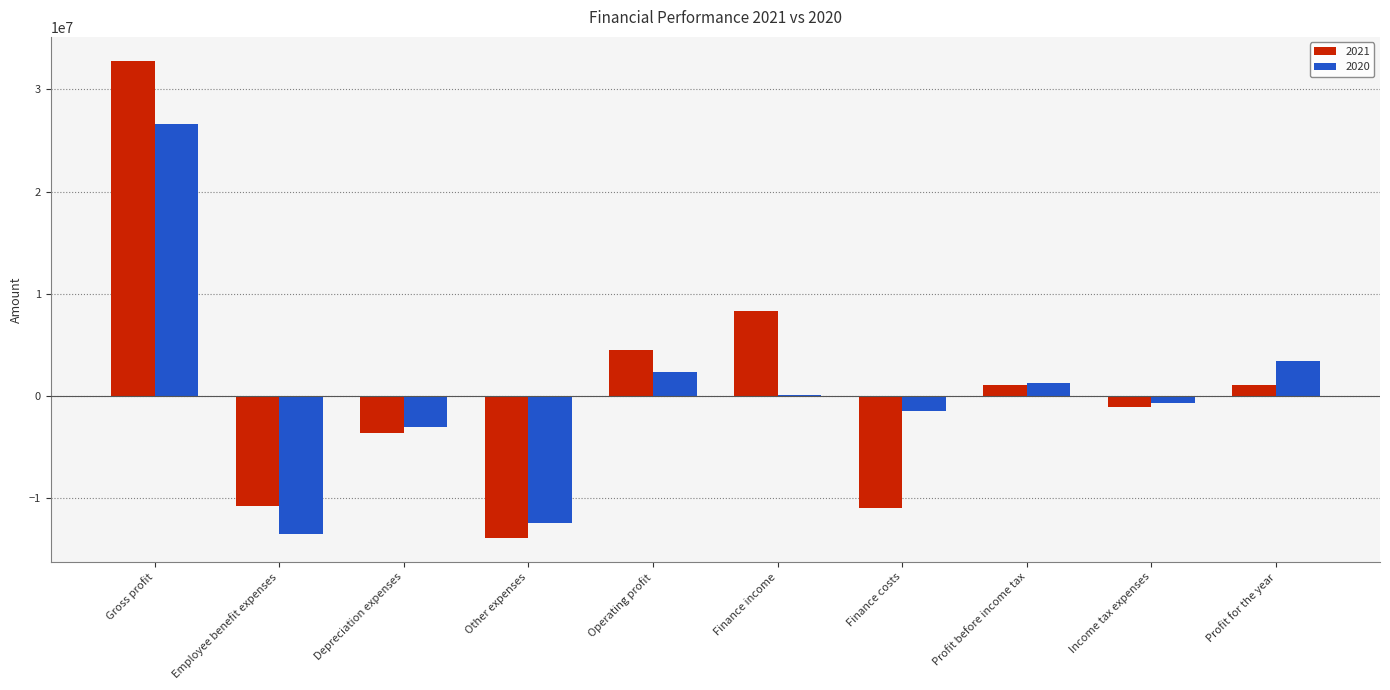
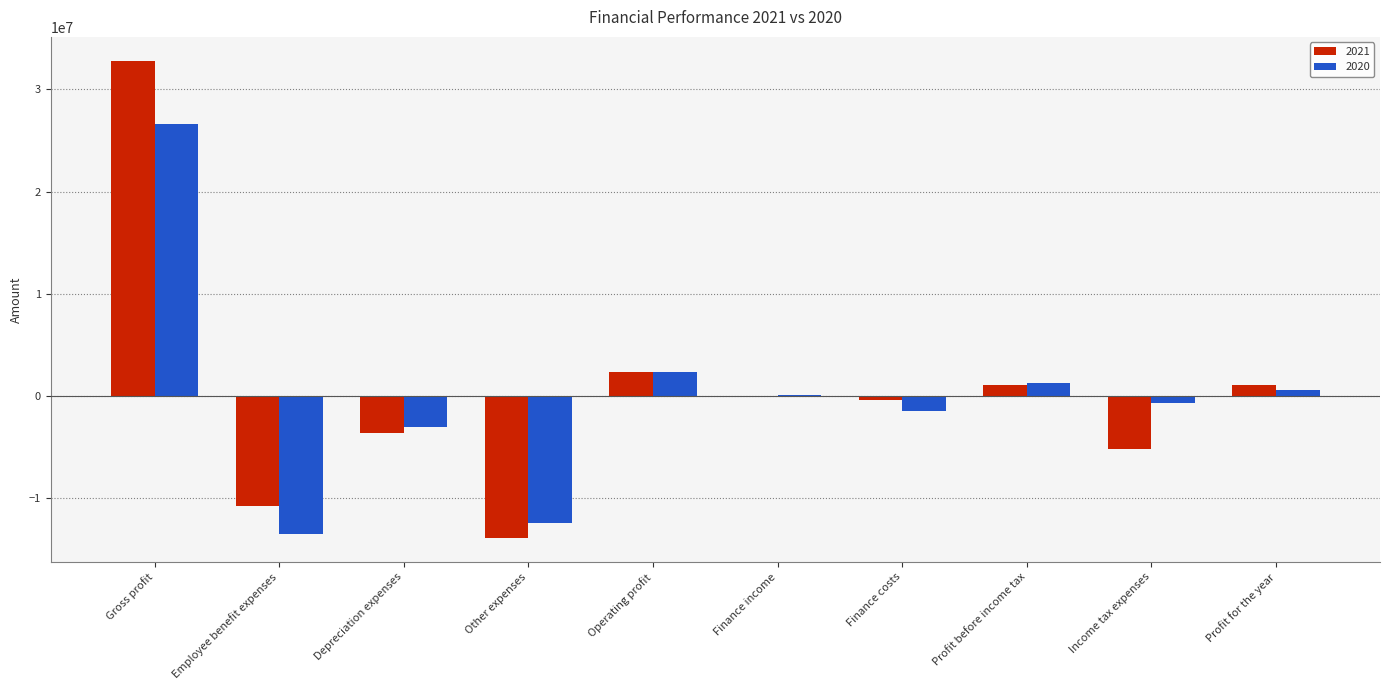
  {
    "2021": {
      "Gross profit": 32800000,
      "Employee benefit expenses": -10800000,
      "Depreciation expenses": -3600000,
      "Other expenses": -13900000,
-     "Operating profit": 4500000,
-     "Finance income": 8300000,
-     "Finance costs": -11000000,
+     "Operating profit": 2300000,
+     "Finance income": 0,
+     "Finance costs": -400000,
      "Profit before income tax": 1100000,
-     "Income tax expenses": -1100000,
+     "Income tax expenses": -5200000,
      "Profit for the year": 1100000
    },
    "2020": {
      "Gross profit": 26600000,
      "Employee benefit expenses": -13500000,
      "Depreciation expenses": -3000000,
      "Other expenses": -12400000,
      "Operating profit": 2300000,
      "Finance costs": -1500000,
      "Profit before income tax": 1200000,
      "Income tax expenses": -600000,
-     "Profit for the year": 3400000
+     "Profit for the year": 600000
    }
  }
